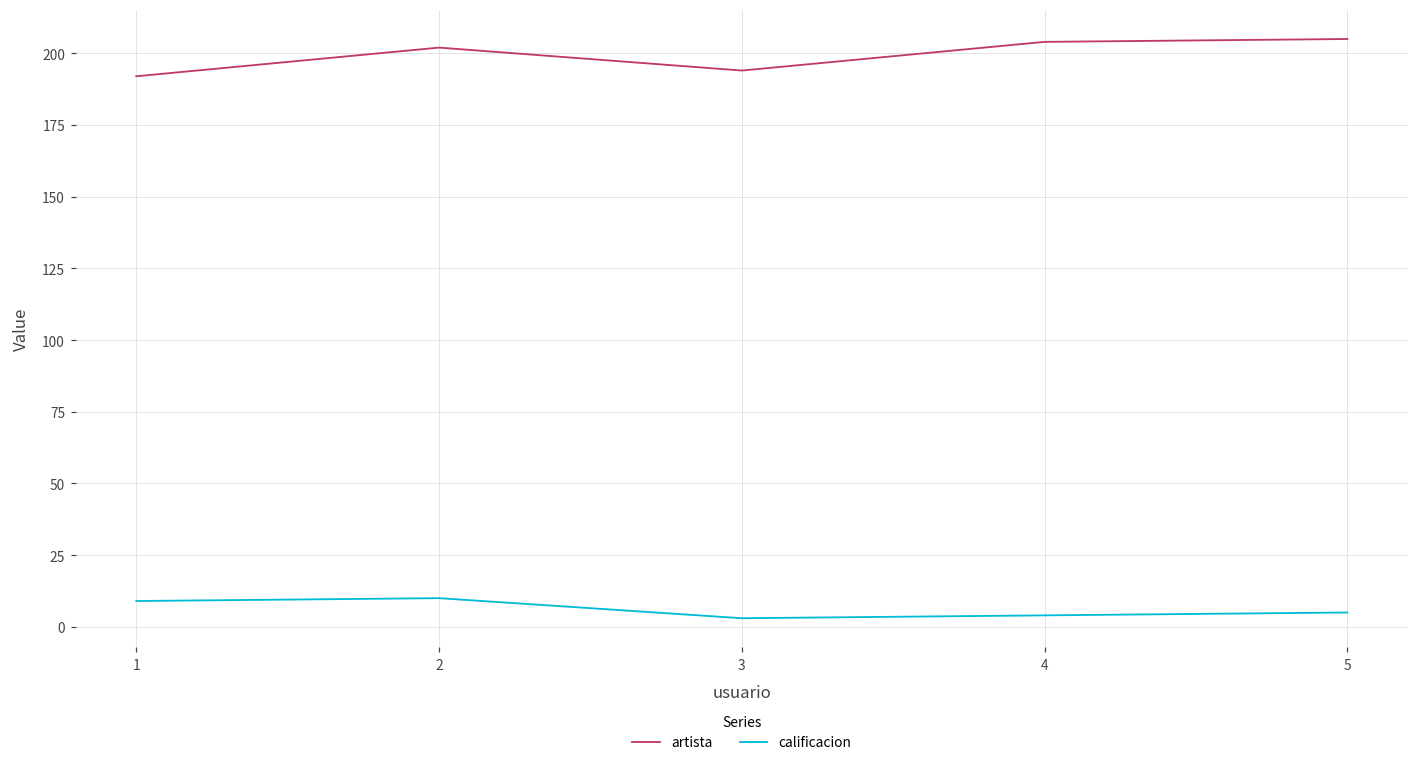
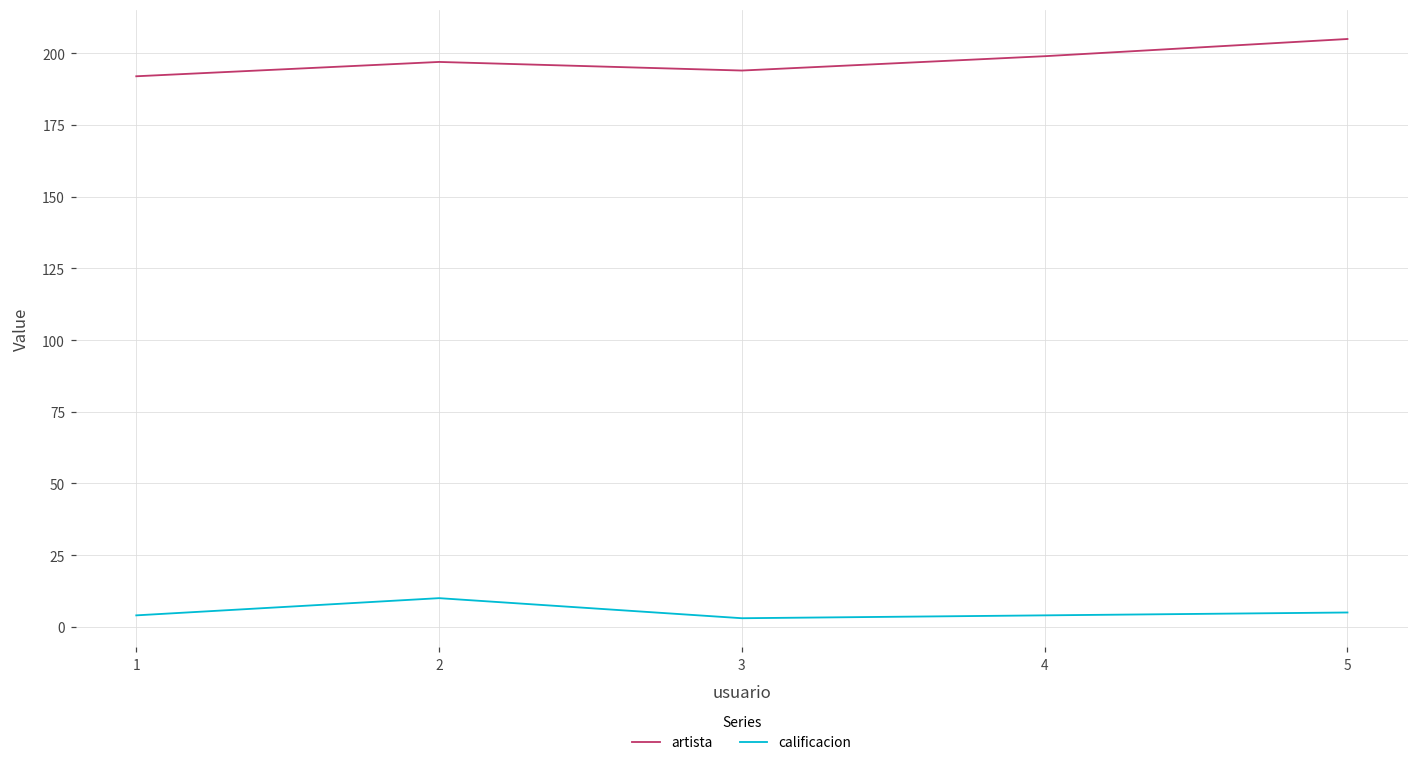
  {
    "artista": {
      "1": 192,
-     "2": 202,
+     "2": 197,
      "3": 194,
-     "4": 204,
+     "4": 199,
      "5": 205
    },
    "calificacion": {
-     "1": 9,
+     "1": 4,
      "2": 10,
      "3": 3,
      "4": 4,
      "5": 5
    }
  }
